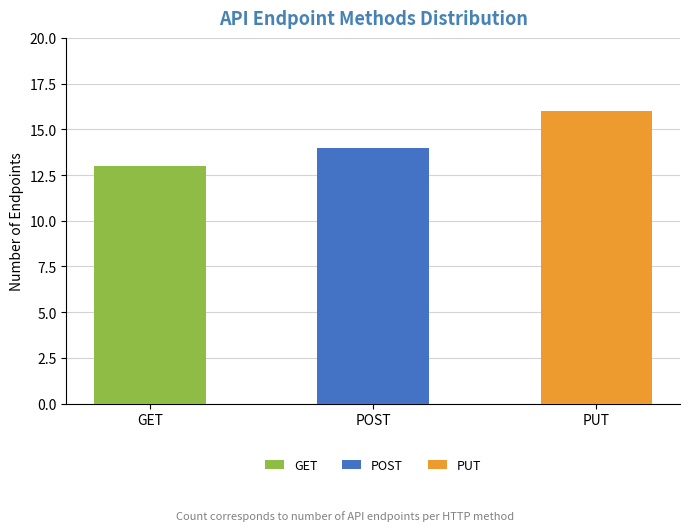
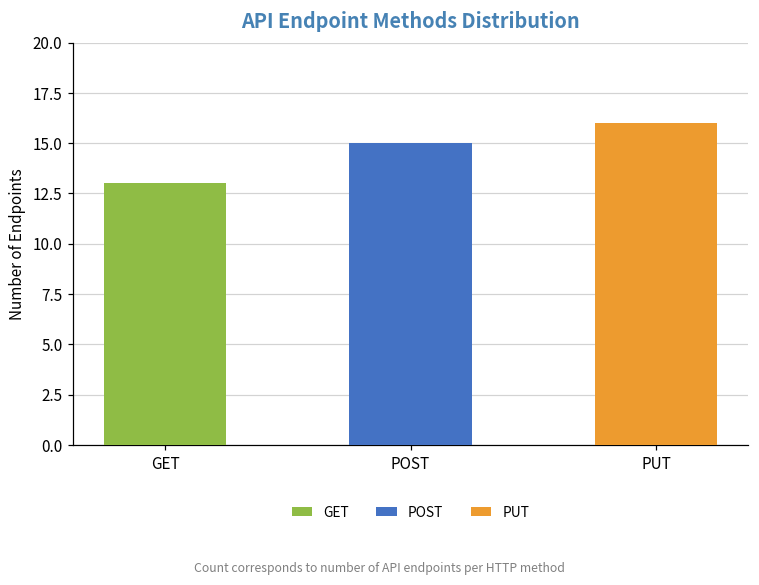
  {
    "POST": {
-     "POST": 14
+     "POST": 15
    },
    "PUT": {
      "PUT": 16
    }
  }
